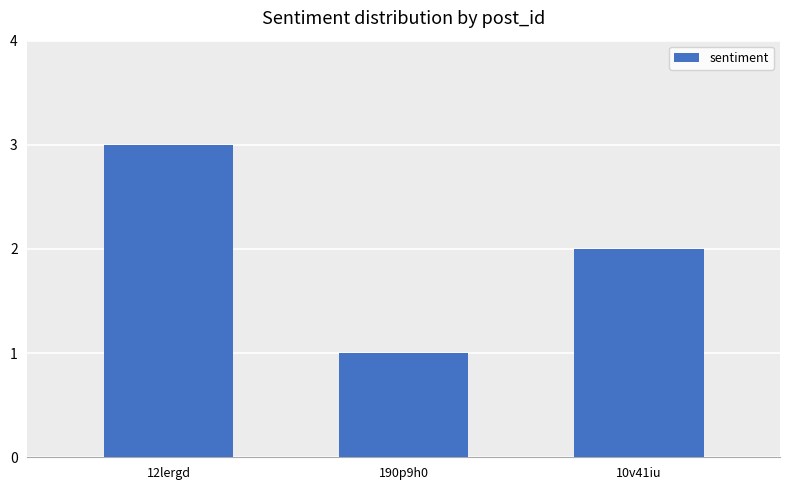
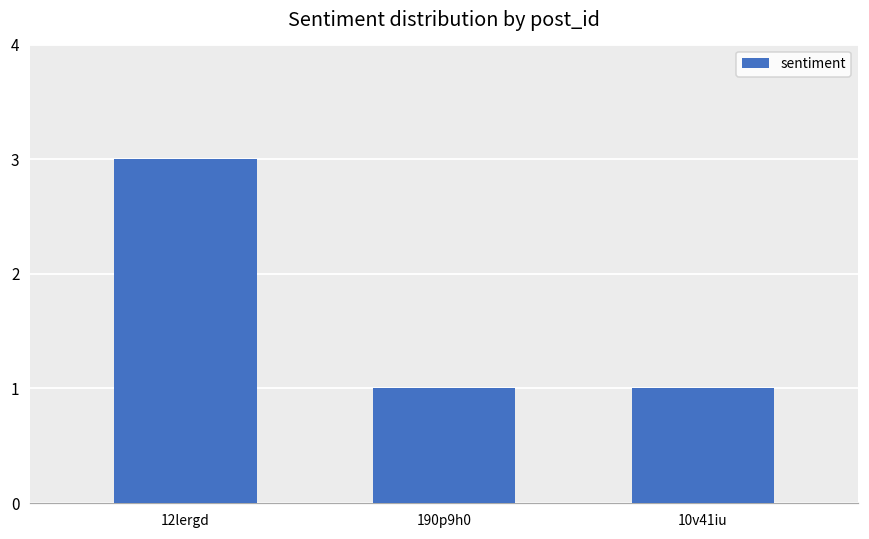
  {
    "12lergd": 3,
    "190p9h0": 1,
-   "10v41iu": 2
+   "10v41iu": 1
  }
